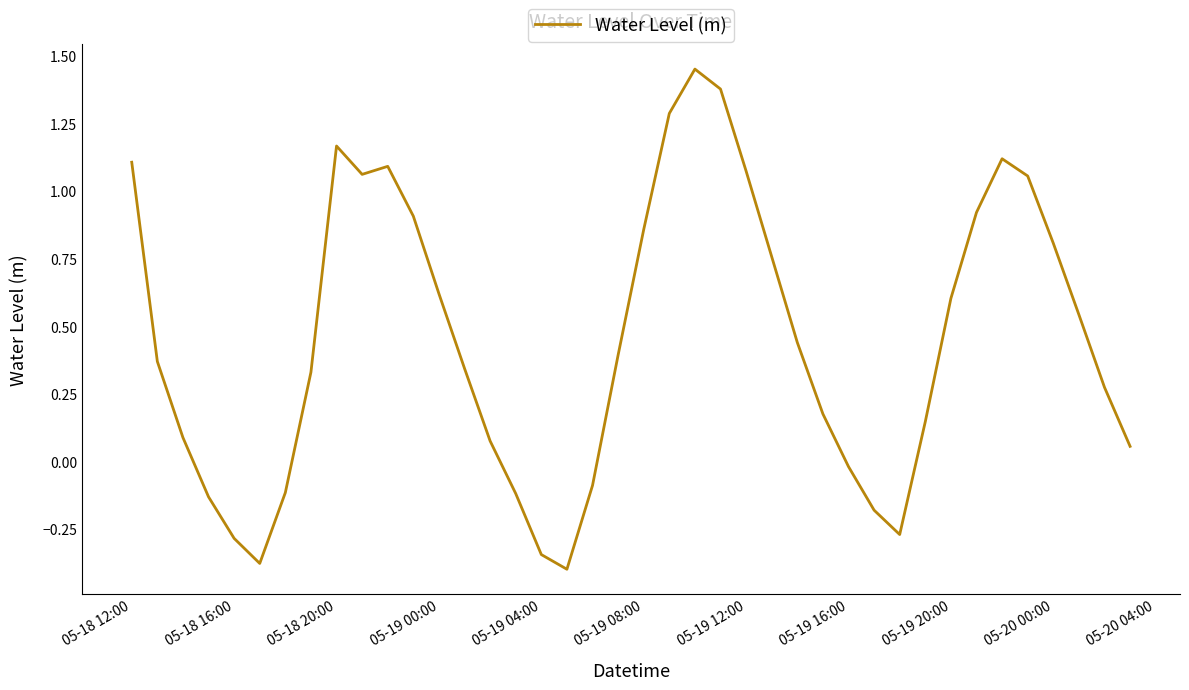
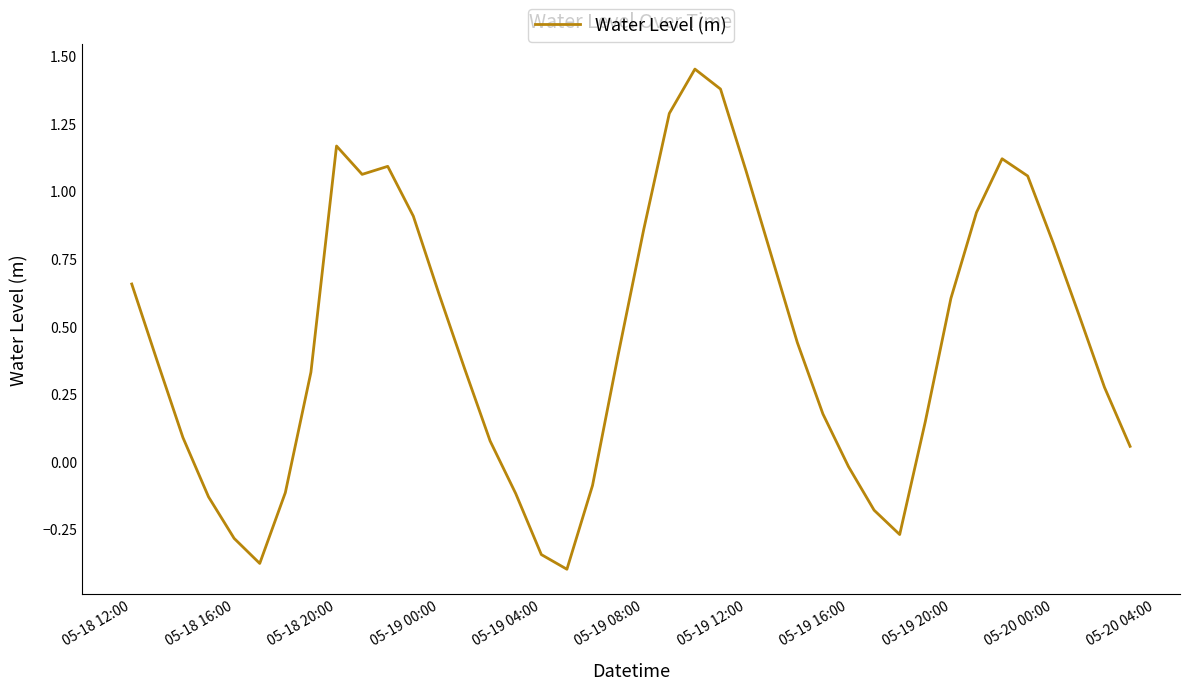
  {
-   "05-18 12:00": 1.11,
+   "05-18 12:00": 0.66,
    "05-18 16:00": -0.29,
    "05-18 20:00": 1.17,
    "05-19 00:00": 0.62,
    "05-19 04:00": -0.35,
    "05-19 08:00": 0.86,
    "05-19 12:00": 1.07,
    "05-19 16:00": -0.02,
    "05-19 20:00": 0.60,
    "05-20 00:00": 0.81
  }
